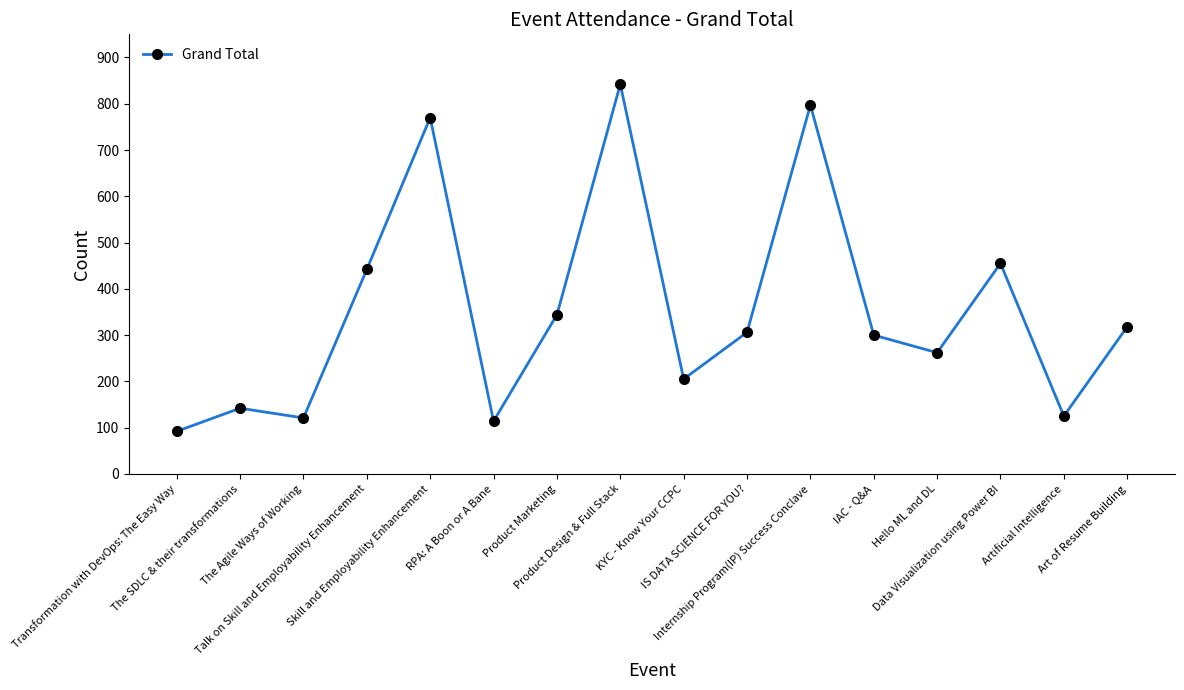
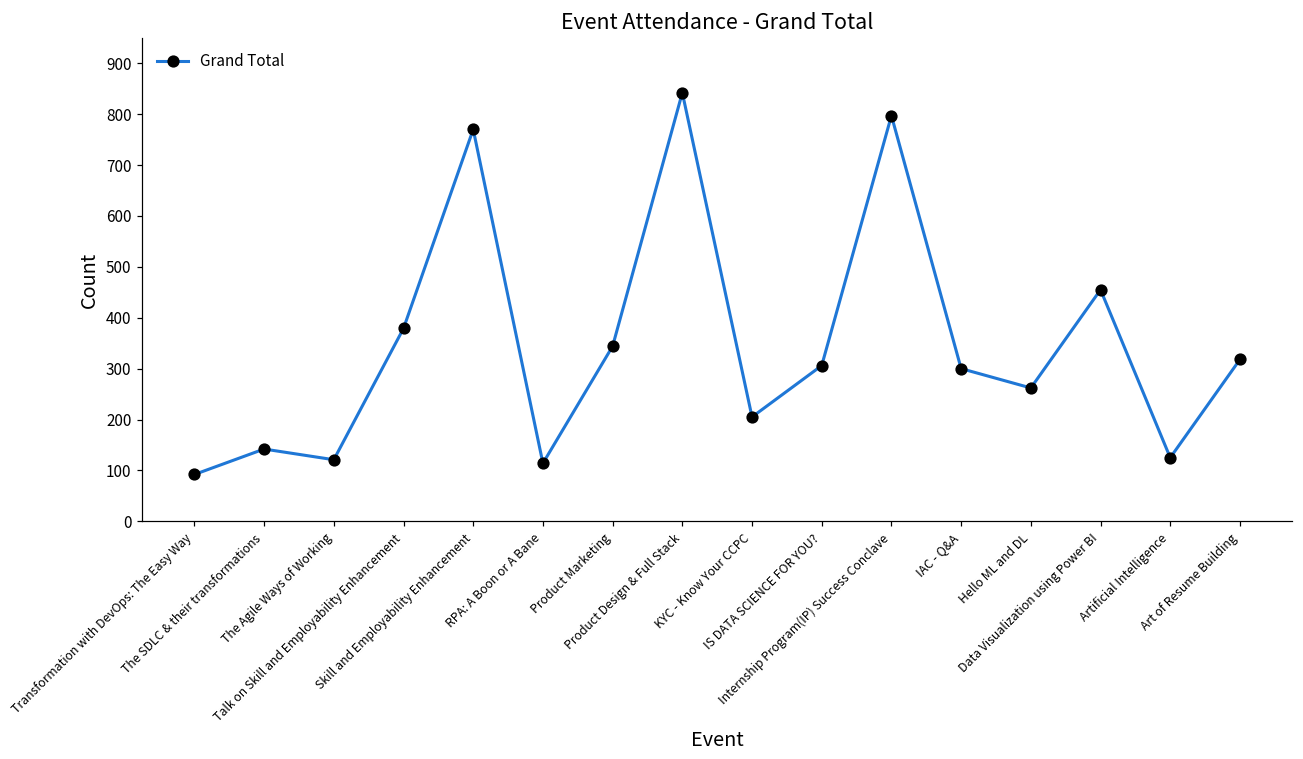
  {
    "Transformation with DevOps: The Easy Way": 90,
    "The SDLC & their transformations": 140,
    "The Agile Ways of Working": 120,
-   "Talk on Skill and Employability Enhancement": 440,
+   "Talk on Skill and Employability Enhancement": 380,
    "Skill and Employability Enhancement": 770,
    "RPA: A Boon or A Bane": 110,
    "Product Marketing": 340,
    "Product Design & Full Stack": 840,
    "KYC - Know Your CCPC": 210,
    "IS DATA SCIENCE FOR YOU?": 310,
    "Internship Program(IP) Success Conclave": 800,
    "IAC - Q&A": 300,
    "Hello ML and DL": 260,
    "Data Visualization using Power BI": 460,
    "Artificial Intelligence": 130,
    "Art of Resume Building": 320
  }
